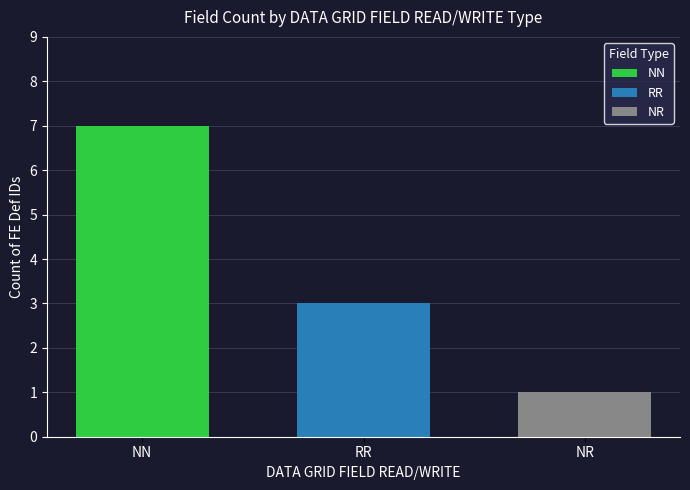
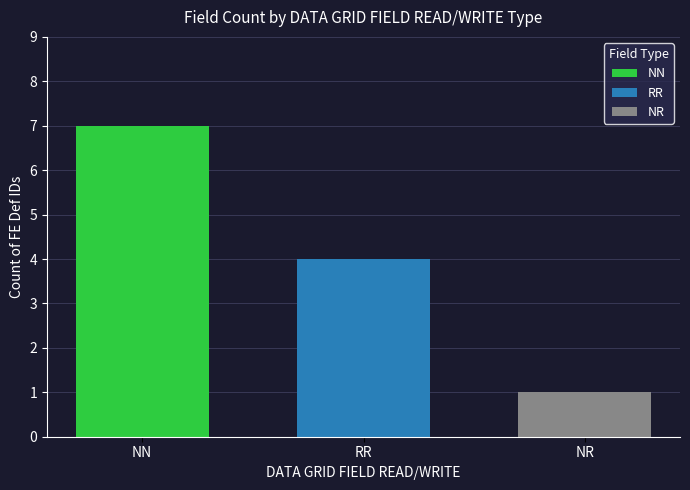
  {
    "NN": 7,
-   "RR": 3,
+   "RR": 4,
    "NR": 1
  }
